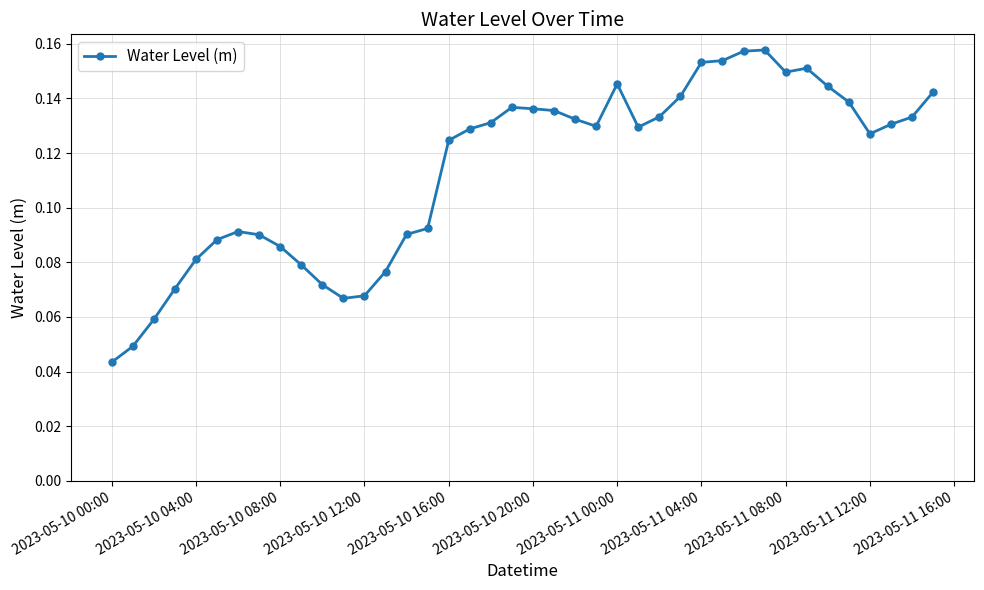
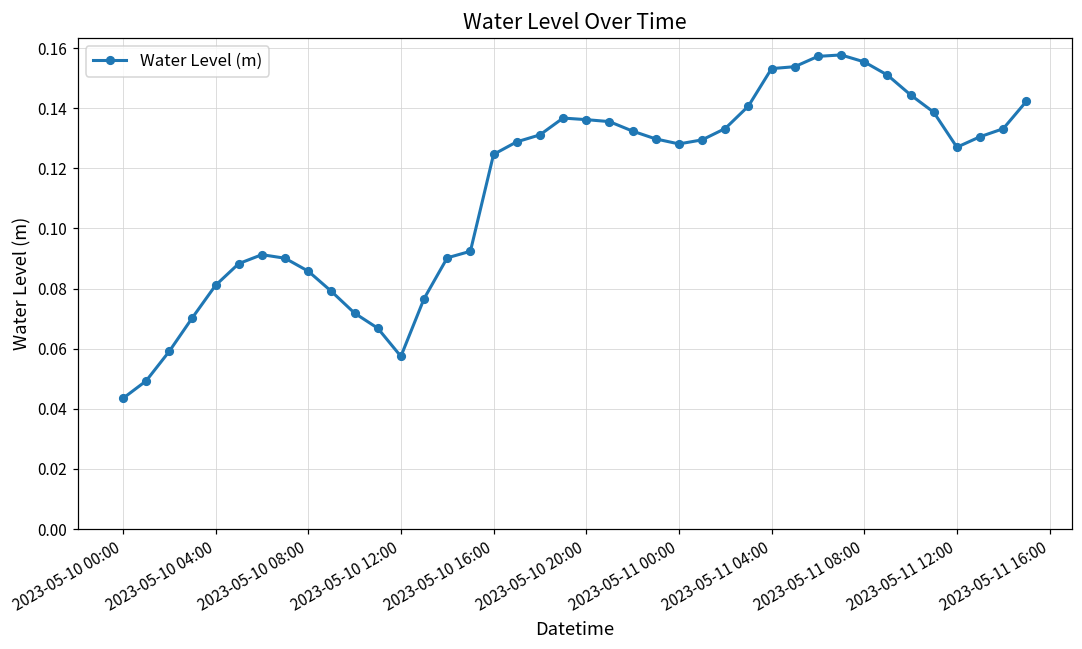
  {
    "2023-05-10 00:00": 0.043,
    "2023-05-10 04:00": 0.081,
    "2023-05-10 08:00": 0.086,
-   "2023-05-10 12:00": 0.068,
+   "2023-05-10 12:00": 0.057,
    "2023-05-10 16:00": 0.125,
    "2023-05-10 20:00": 0.136,
-   "2023-05-11 00:00": 0.145,
+   "2023-05-11 00:00": 0.128,
    "2023-05-11 04:00": 0.153,
-   "2023-05-11 08:00": 0.150,
+   "2023-05-11 08:00": 0.155,
    "2023-05-11 12:00": 0.127
  }
